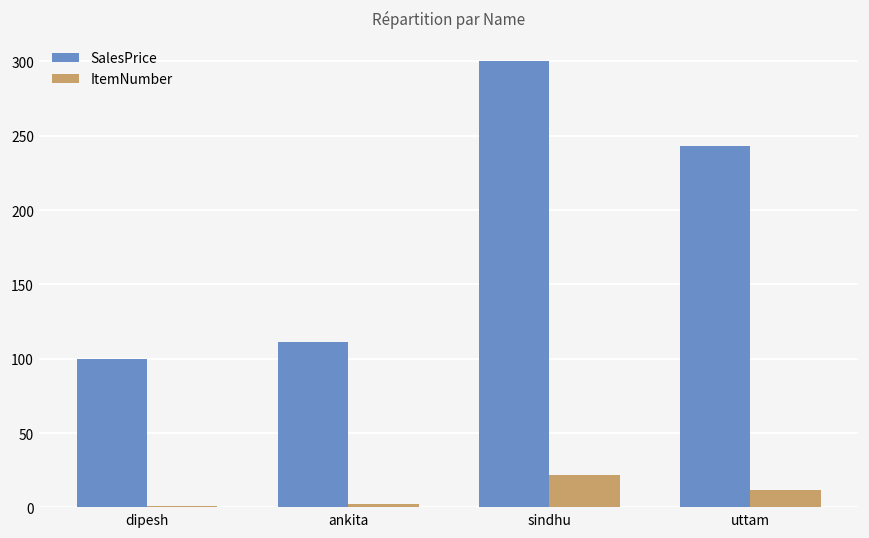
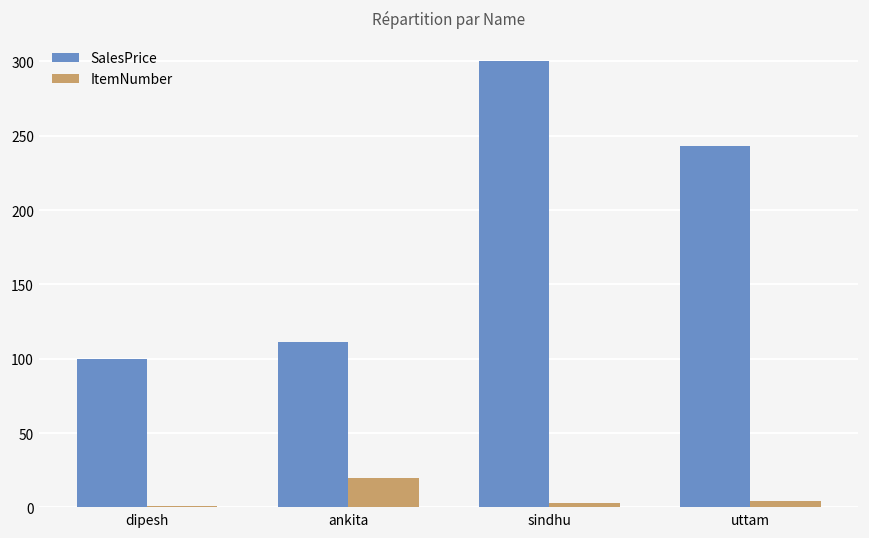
  {
    "SalesPrice": {
      "dipesh": 100,
      "ankita": 111,
      "sindhu": 300,
      "uttam": 243
    },
    "ItemNumber": {
-     "ankita": 2,
-     "sindhu": 22,
-     "uttam": 12
+     "ankita": 20,
+     "sindhu": 3,
+     "uttam": 4
    }
  }
